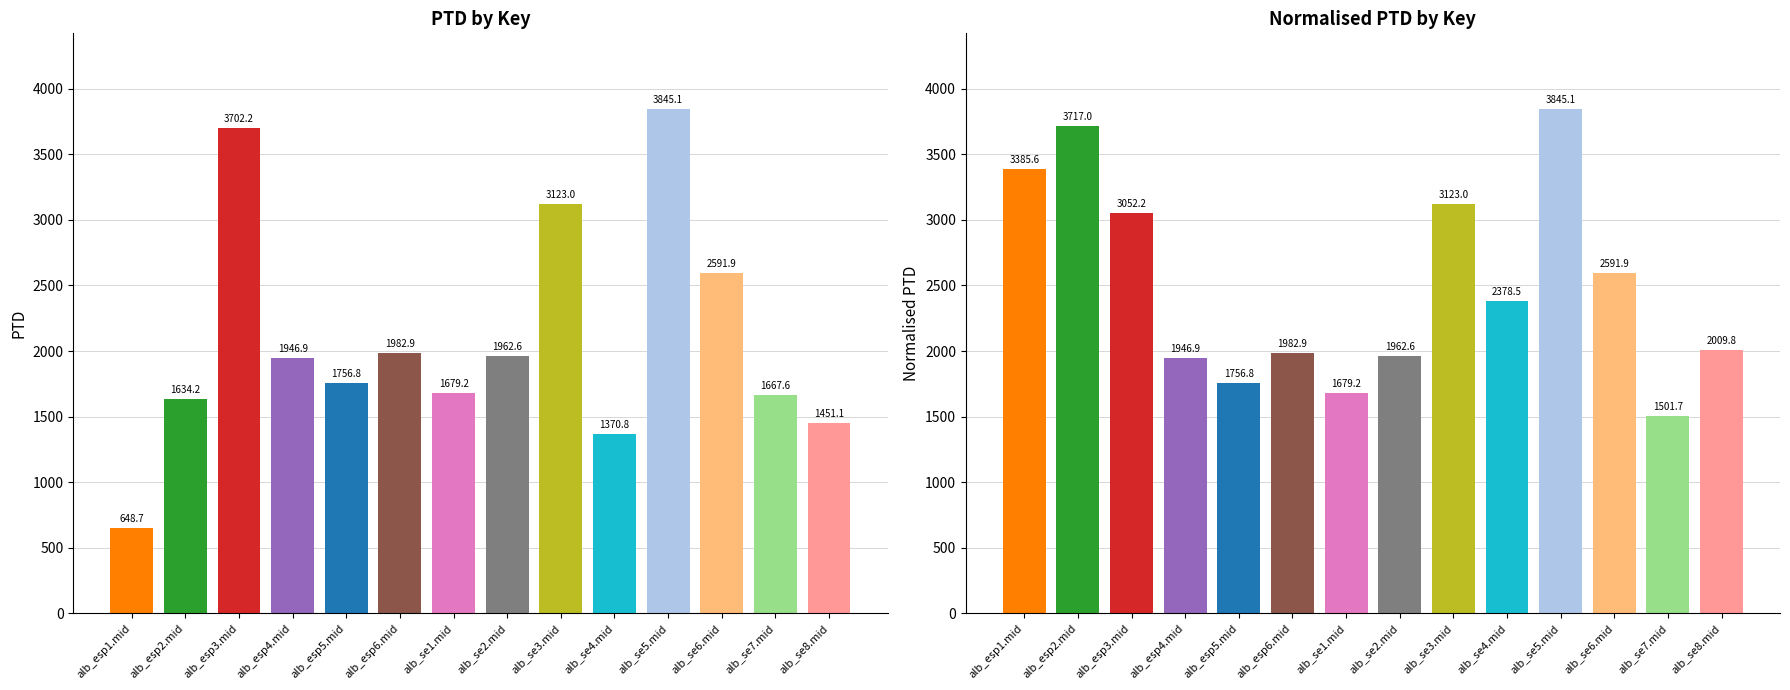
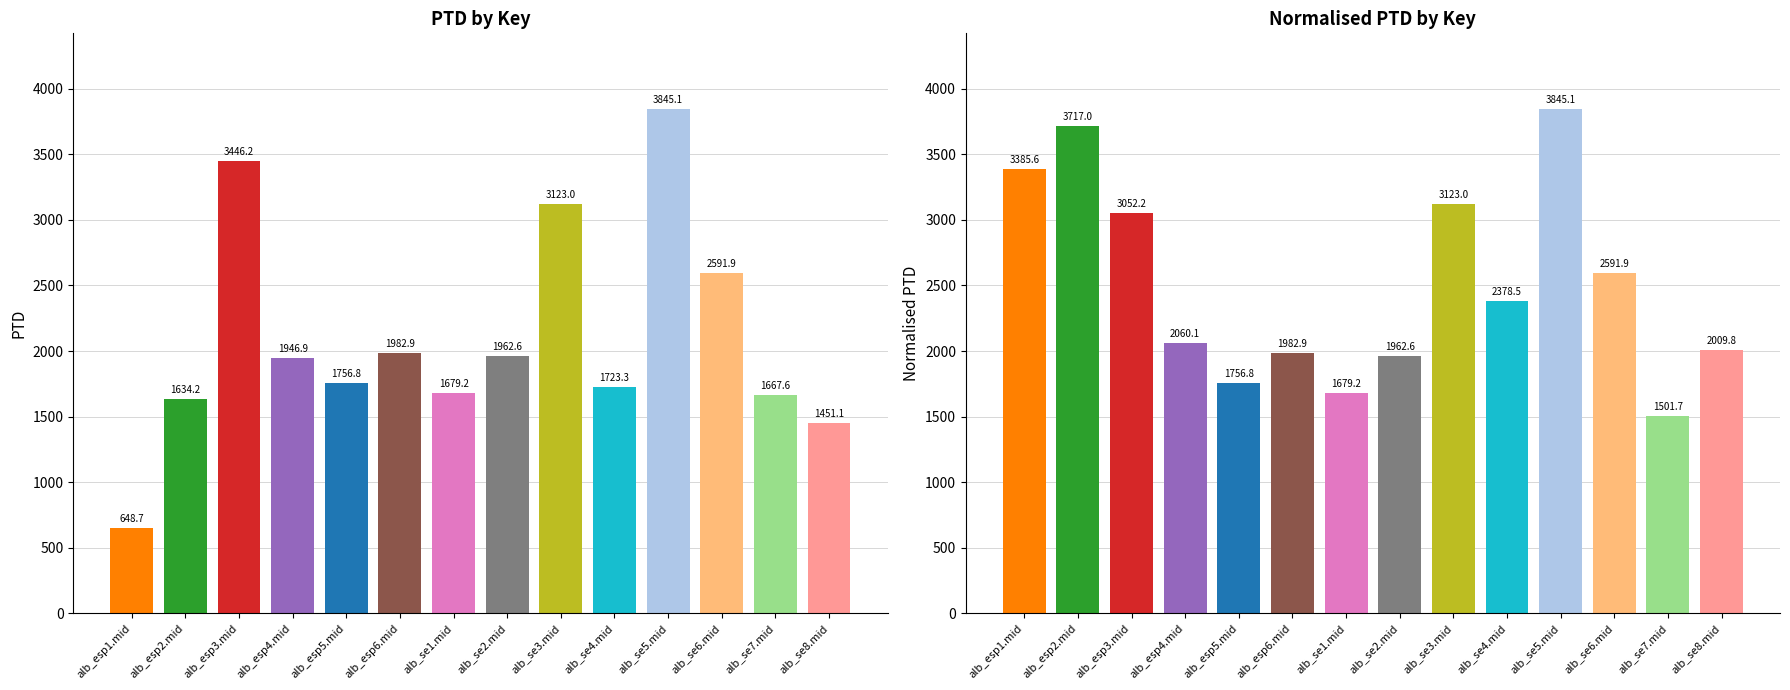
  {
    "PTD by Key": {
      "alb_esp1.mid": 648.7,
      "alb_esp2.mid": 1634.2,
-     "alb_esp3.mid": 3702.2,
+     "alb_esp3.mid": 3446.2,
      "alb_esp4.mid": 1946.9,
      "alb_esp5.mid": 1756.8,
      "alb_esp6.mid": 1982.9,
      "alb_se1.mid": 1679.2,
      "alb_se2.mid": 1962.6,
      "alb_se3.mid": 3123.0,
-     "alb_se4.mid": 1370.8,
+     "alb_se4.mid": 1723.3,
      "alb_se5.mid": 3845.1,
      "alb_se6.mid": 2591.9,
      "alb_se7.mid": 1667.6,
      "alb_se8.mid": 1451.1
    },
    "Normalised PTD by Key": {
      "alb_esp1.mid": 3385.6,
      "alb_esp2.mid": 3717.0,
      "alb_esp3.mid": 3052.2,
-     "alb_esp4.mid": 1946.9,
+     "alb_esp4.mid": 2060.1,
      "alb_esp5.mid": 1756.8,
      "alb_esp6.mid": 1982.9,
      "alb_se1.mid": 1679.2,
      "alb_se2.mid": 1962.6,
      "alb_se3.mid": 3123.0,
      "alb_se4.mid": 2378.5,
      "alb_se5.mid": 3845.1,
      "alb_se6.mid": 2591.9,
      "alb_se7.mid": 1501.7,
      "alb_se8.mid": 2009.8
    }
  }
